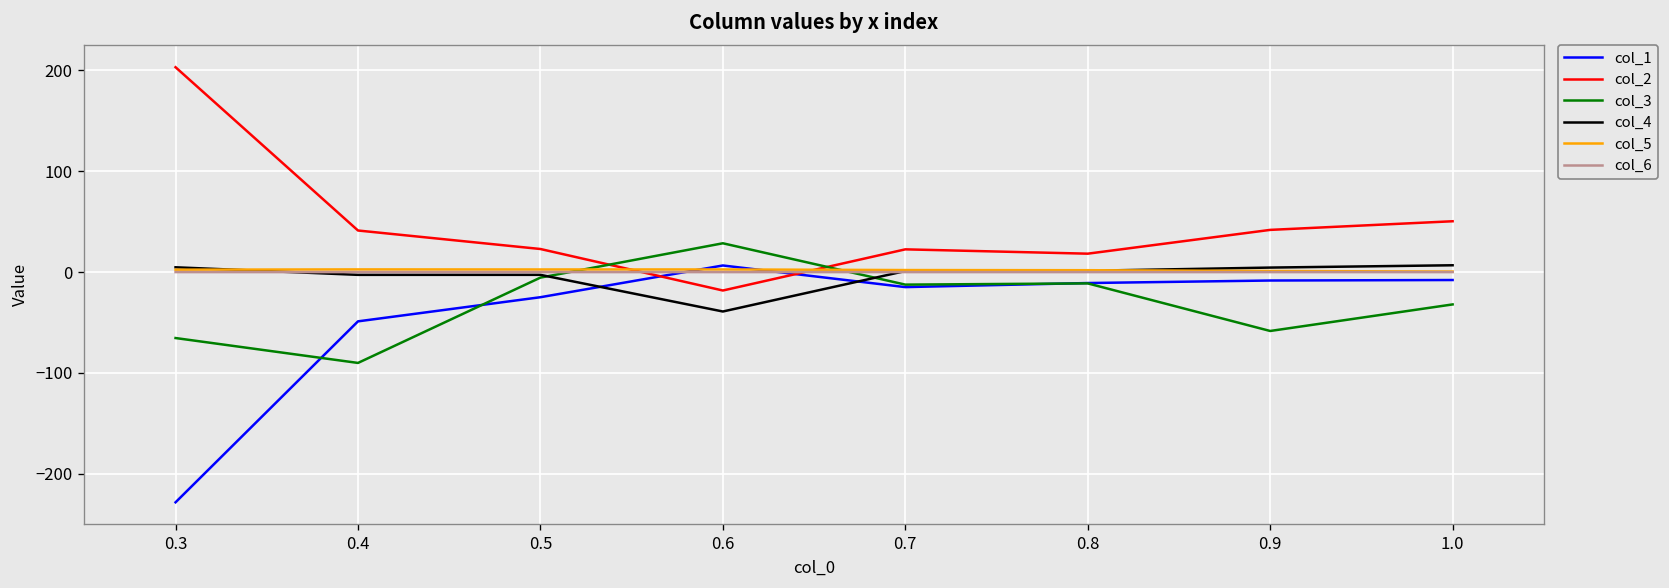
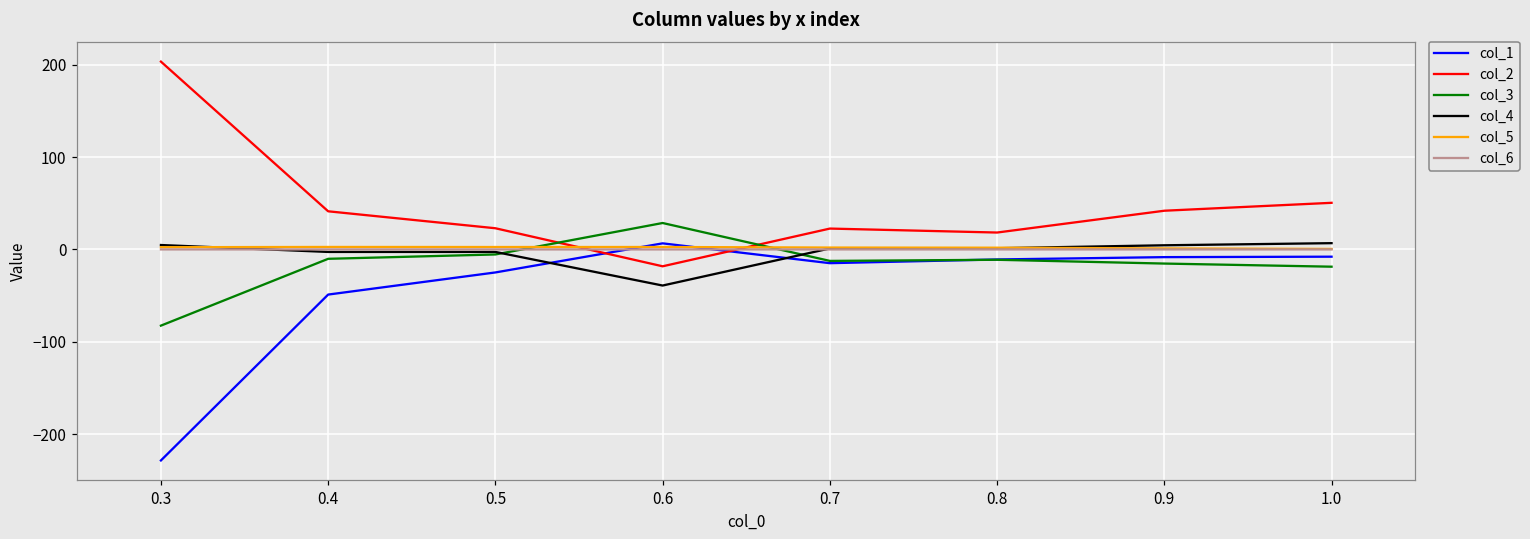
  {
    "col_1": {
      "0.3": -230,
      "0.4": -50,
      "0.5": -20,
      "0.6": 10,
      "0.9": -10,
      "1.0": -10
    },
    "col_2": {
      "0.3": 200,
      "0.4": 40,
      "0.5": 20,
      "0.6": -20,
      "0.7": 20,
      "0.8": 20,
      "0.9": 40,
      "1.0": 50
    },
    "col_3": {
-     "0.3": -70,
-     "0.4": -90,
+     "0.3": -80,
+     "0.4": -10,
      "0.6": 30,
-     "0.9": -60,
-     "1.0": -30
+     "0.9": -20,
+     "1.0": -20
    },
    "col_4": {
      "0.6": -40,
      "0.9": 0,
      "1.0": 10
    }
  }
